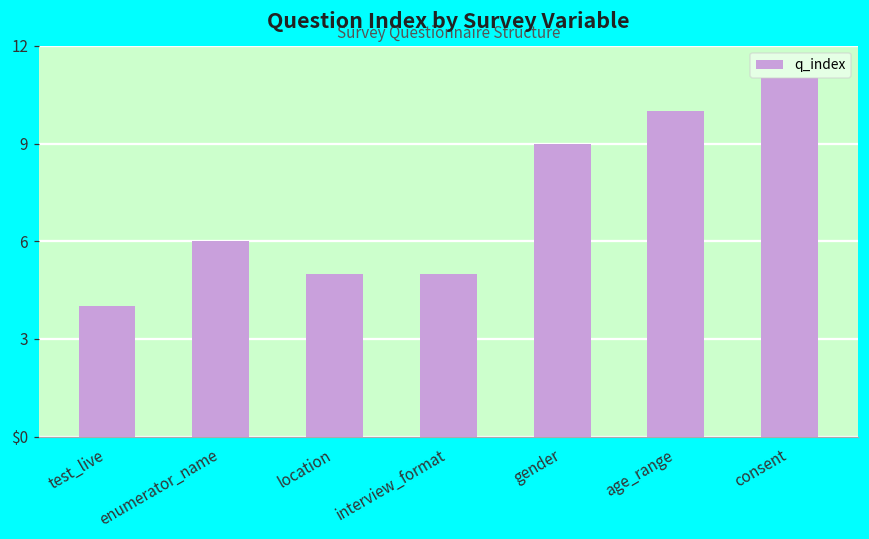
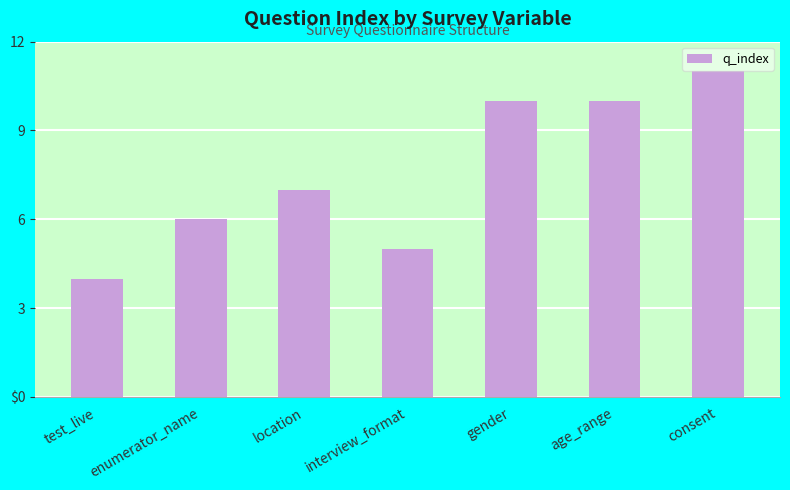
  {
    "test_live": 4,
    "enumerator_name": 6,
-   "location": 5,
+   "location": 7,
    "interview_format": 5,
-   "gender": 9,
+   "gender": 10,
    "age_range": 10,
    "consent": 11
  }
